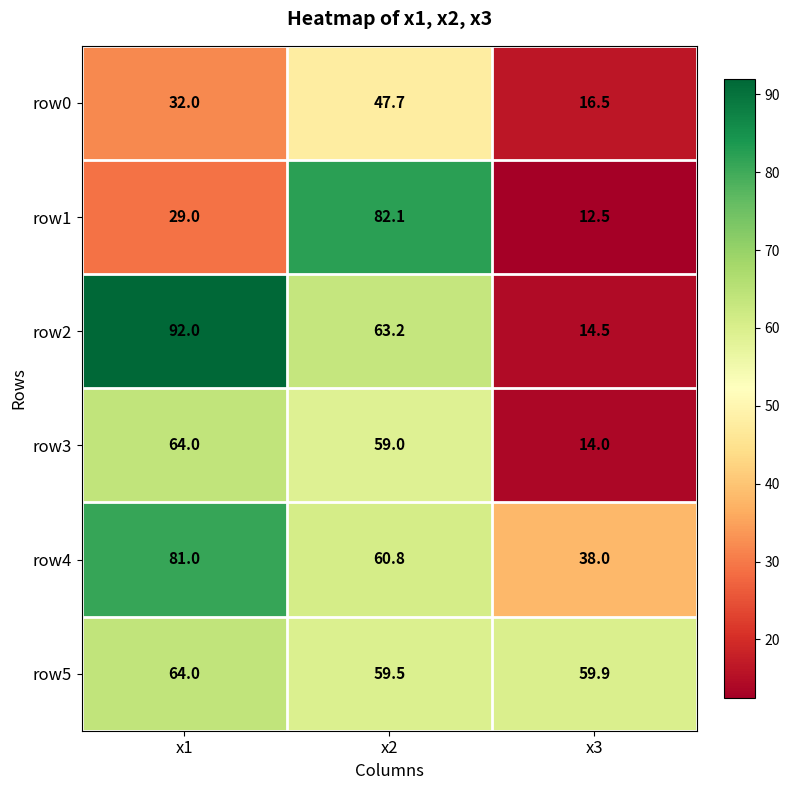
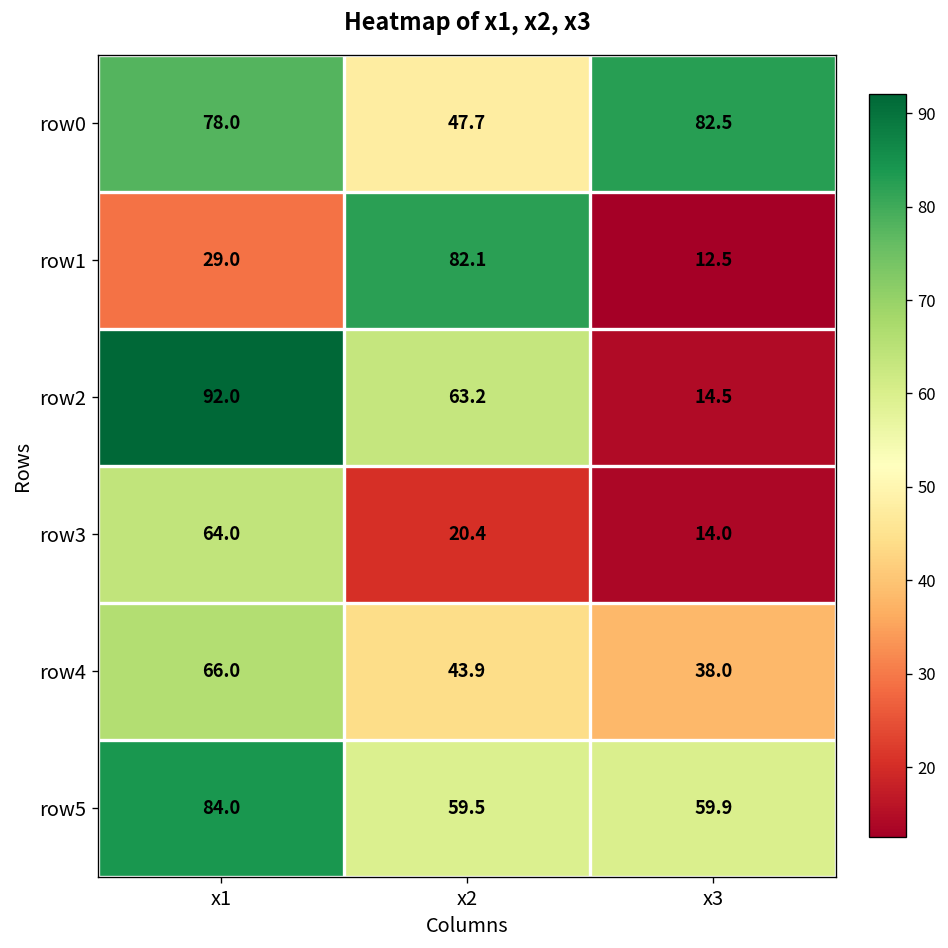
  {
    "row0": {
-     "x1": 32.0,
+     "x1": 78.0,
      "x2": 47.7,
-     "x3": 16.5
+     "x3": 82.5
    },
    "row1": {
      "x1": 29.0,
      "x2": 82.1,
      "x3": 12.5
    },
    "row2": {
      "x1": 92.0,
      "x2": 63.2,
      "x3": 14.5
    },
    "row3": {
      "x1": 64.0,
-     "x2": 59.0,
+     "x2": 20.4,
      "x3": 14.0
    },
    "row4": {
-     "x1": 81.0,
-     "x2": 60.8,
+     "x1": 66.0,
+     "x2": 43.9,
      "x3": 38.0
    },
    "row5": {
-     "x1": 64.0,
+     "x1": 84.0,
      "x2": 59.5,
      "x3": 59.9
    }
  }
